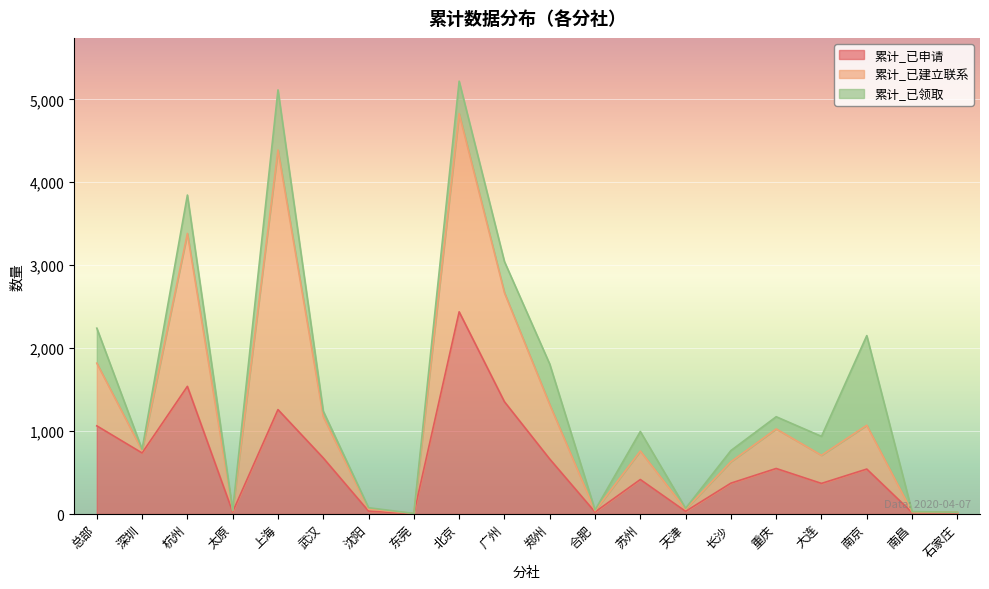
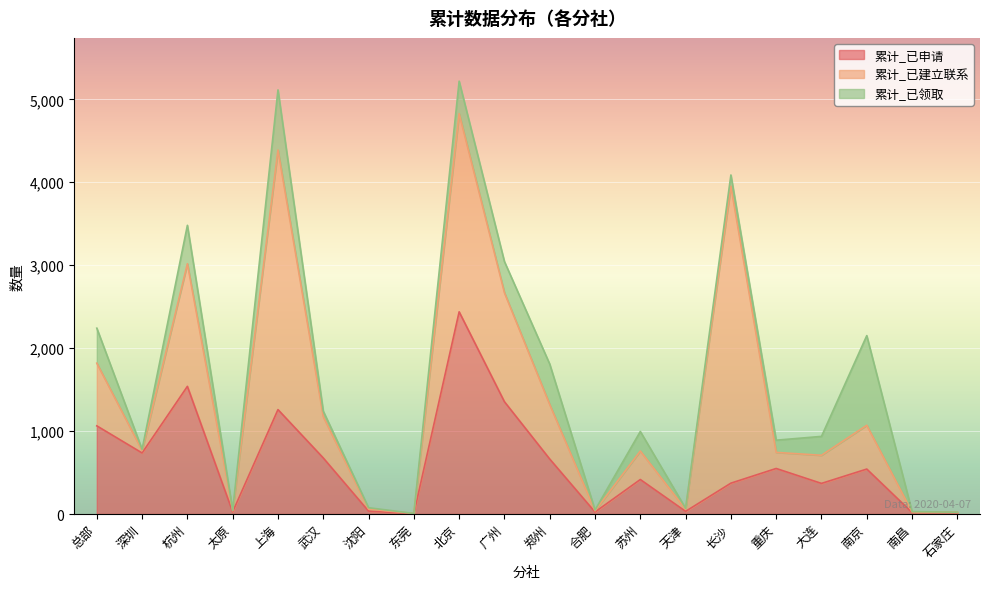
  {
    "累计_已申请": {
      "总部": "1,100",
      "杭州": "1,500",
      "上海": "1,300",
      "武汉": "700",
      "北京": "2,400",
      "广州": "1,400",
      "郑州": "700",
      "苏州": "400",
      "长沙": "400",
      "重庆": "500",
      "大连": "400",
      "南京": "500"
    },
    "累计_已建立联系": {
      "总部": "800",
-     "杭州": "1,800",
+     "杭州": "1,500",
      "上海": "3,100",
      "武汉": "500",
      "北京": "2,400",
      "广州": "1,300",
      "郑州": "700",
      "苏州": "300",
-     "长沙": "300",
-     "重庆": "500",
+     "长沙": "3,600",
+     "重庆": "200",
      "大连": "300",
      "南京": "500"
    },
    "累计_已领取": {
      "总部": "400",
      "杭州": "500",
      "上海": "700",
      "武汉": "100",
      "北京": "400",
      "广州": "400",
      "郑州": "500",
      "苏州": "200",
      "长沙": "100",
      "重庆": "100",
      "大连": "200",
      "南京": "1,100"
    }
  }
